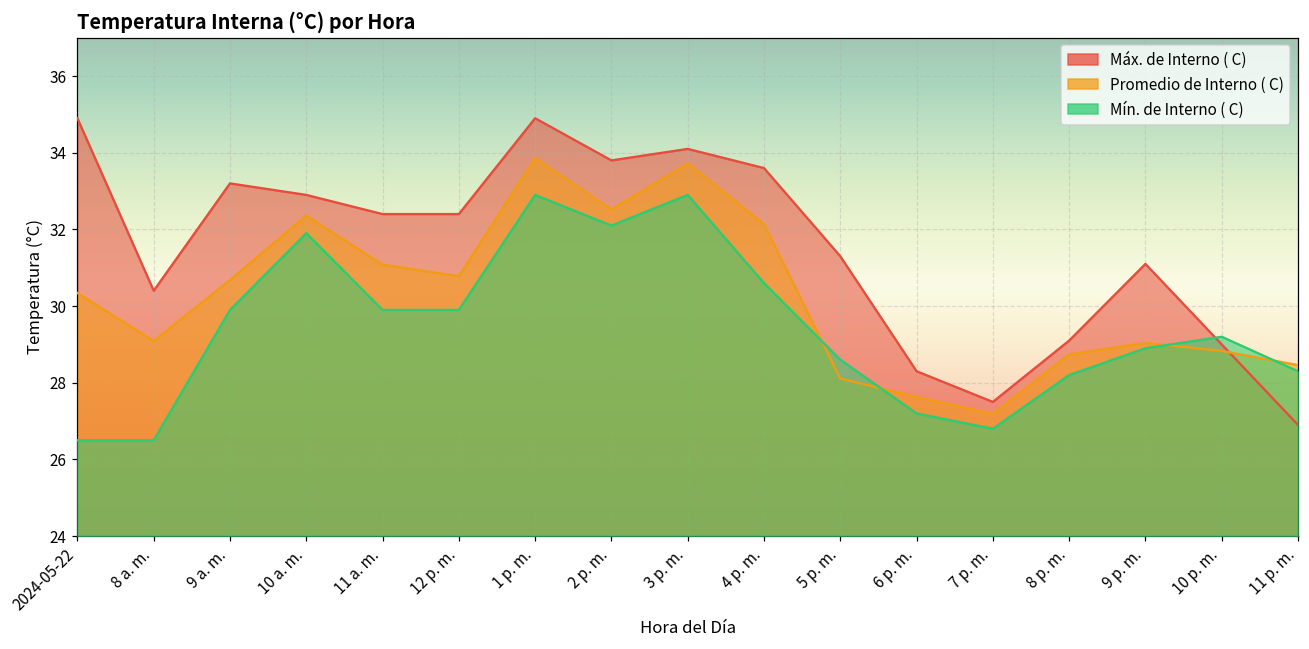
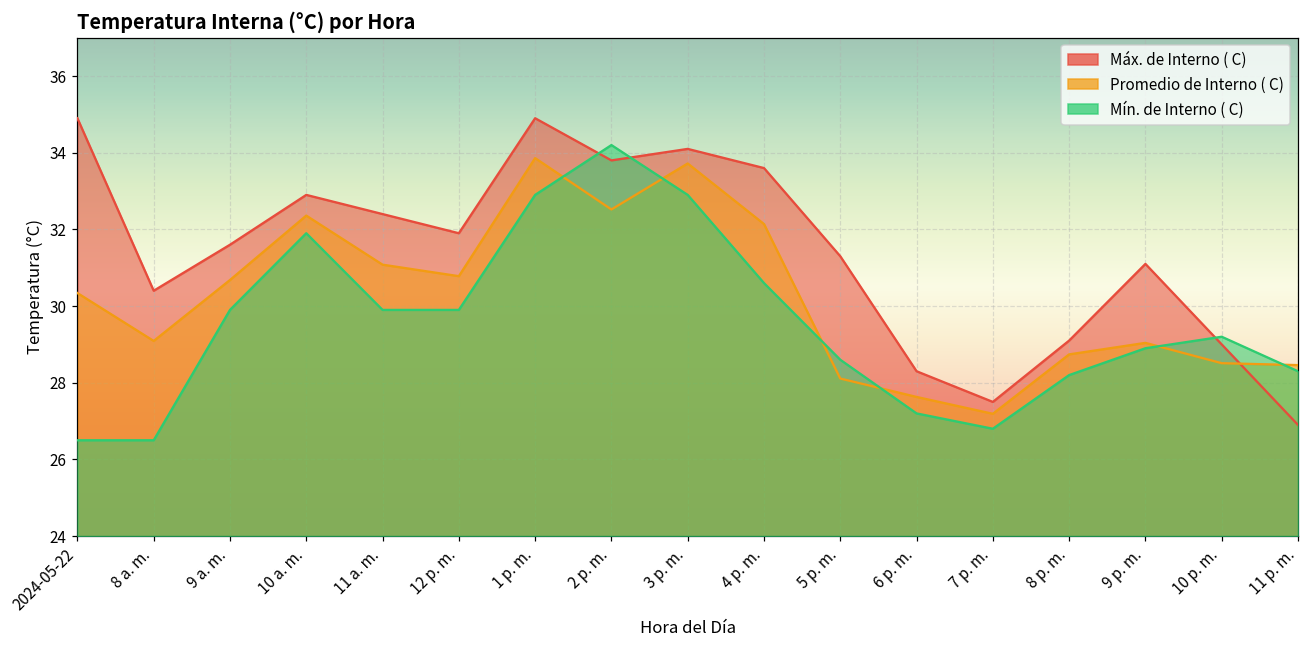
  {
    "Máx. de Interno ( C)": {
      "2024-05-22": 34.9,
      "8 a. m.": 30.4,
-     "9 a. m.": 33.2,
+     "9 a. m.": 31.6,
      "10 a. m.": 32.9,
      "11 a. m.": 32.4,
-     "12 p. m.": 32.4,
+     "12 p. m.": 31.9,
      "1 p. m.": 34.9,
      "2 p. m.": 33.8,
      "3 p. m.": 34.1,
      "4 p. m.": 33.6,
      "5 p. m.": 31.3,
      "6 p. m.": 28.3,
      "7 p. m.": 27.5,
      "8 p. m.": 29.1,
      "9 p. m.": 31.1,
      "10 p. m.": 29.0,
      "11 p. m.": 26.9
    },
    "Promedio de Interno ( C)": {
      "2024-05-22": 30.3,
      "8 a. m.": 29.1,
      "9 a. m.": 30.7,
      "10 a. m.": 32.4,
      "11 a. m.": 31.1,
      "12 p. m.": 30.8,
      "1 p. m.": 33.9,
      "2 p. m.": 32.5,
      "3 p. m.": 33.7,
      "4 p. m.": 32.1,
      "5 p. m.": 28.1,
      "6 p. m.": 27.6,
      "7 p. m.": 27.2,
      "8 p. m.": 28.7,
      "9 p. m.": 29.0,
-     "10 p. m.": 28.8,
+     "10 p. m.": 28.5,
      "11 p. m.": 28.5
    },
    "Mín. de Interno ( C)": {
      "2024-05-22": 26.5,
      "8 a. m.": 26.5,
      "9 a. m.": 29.9,
      "10 a. m.": 31.9,
      "11 a. m.": 29.9,
      "12 p. m.": 29.9,
      "1 p. m.": 32.9,
-     "2 p. m.": 32.1,
+     "2 p. m.": 34.2,
      "3 p. m.": 32.9,
      "4 p. m.": 30.6,
      "5 p. m.": 28.6,
      "6 p. m.": 27.2,
      "7 p. m.": 26.8,
      "8 p. m.": 28.2,
      "9 p. m.": 28.9,
      "10 p. m.": 29.2,
      "11 p. m.": 28.3
    }
  }
